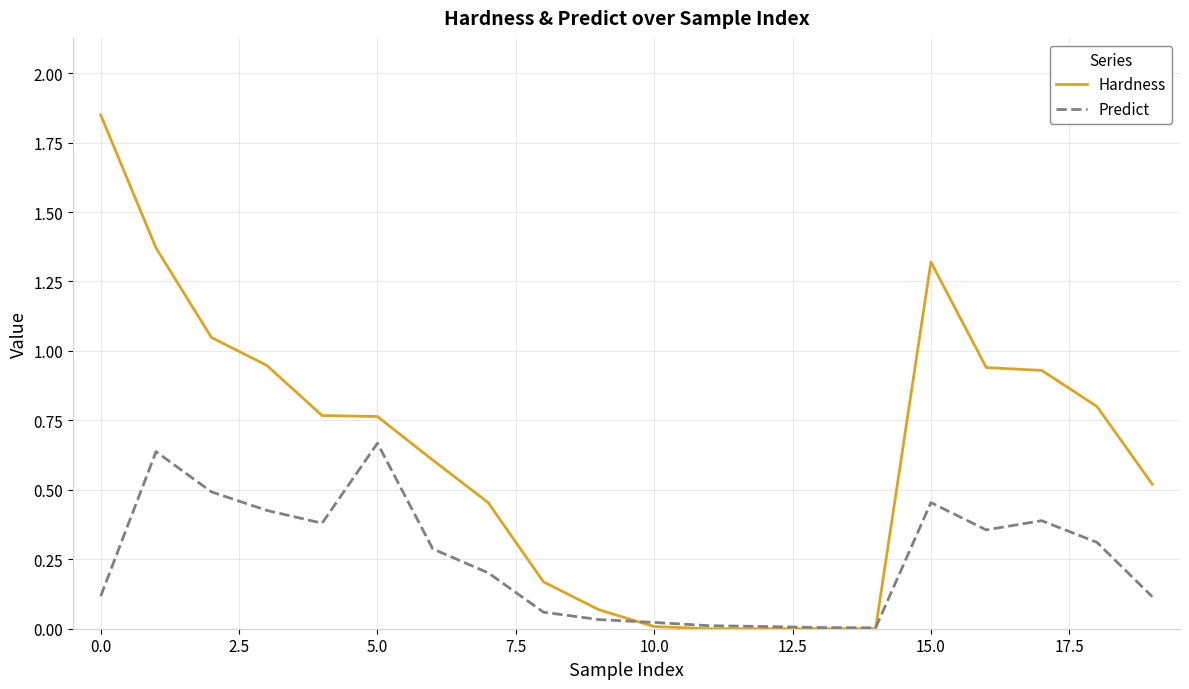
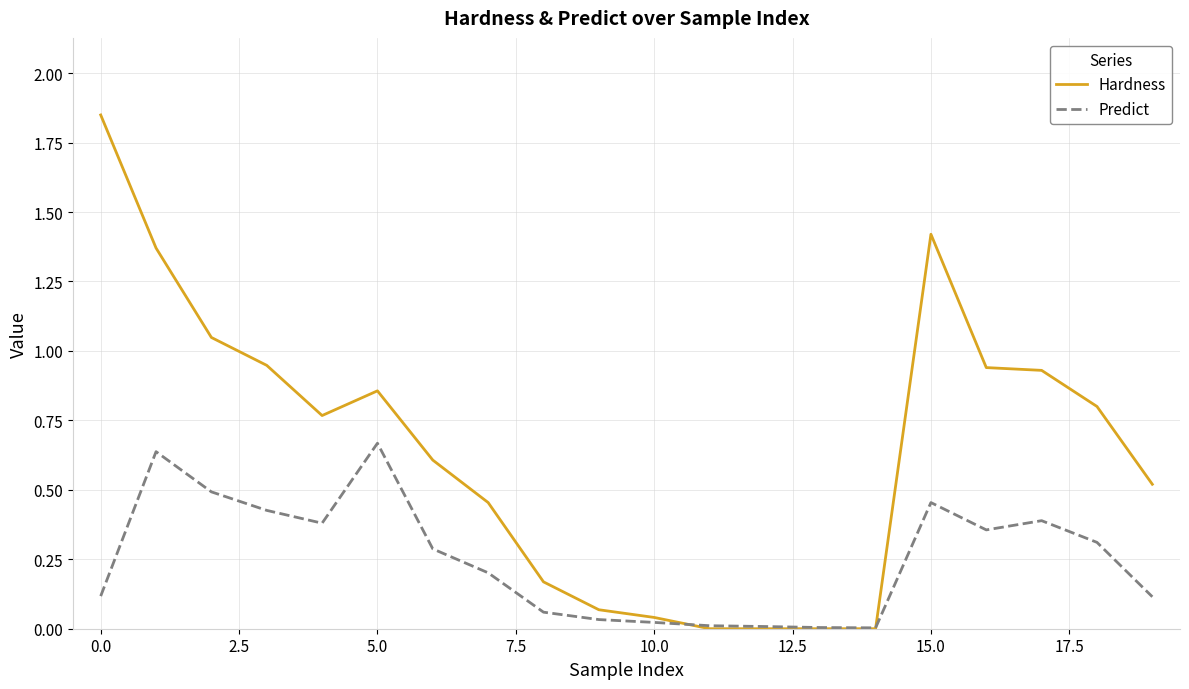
  {
    "Hardness": {
      "0.0": 1.85,
-     "5.0": 0.76,
-     "10.0": 0.01,
-     "15.0": 1.32
+     "5.0": 0.86,
+     "10.0": 0.04,
+     "15.0": 1.42
    },
    "Predict": {
      "0.0": 0.12,
      "5.0": 0.67,
      "10.0": 0.02,
      "15.0": 0.45
    }
  }
